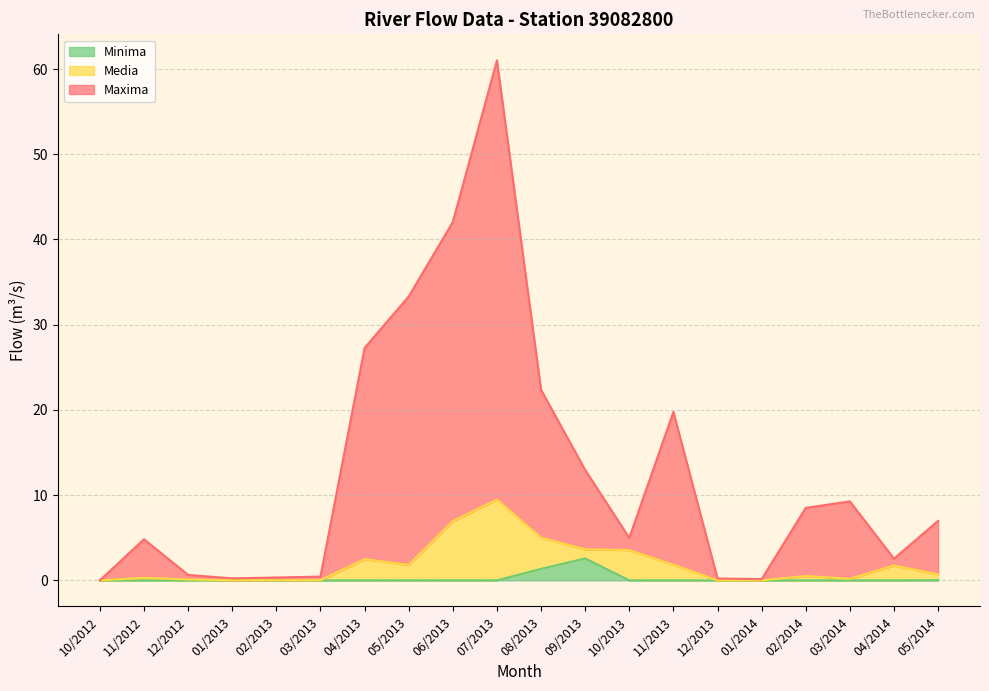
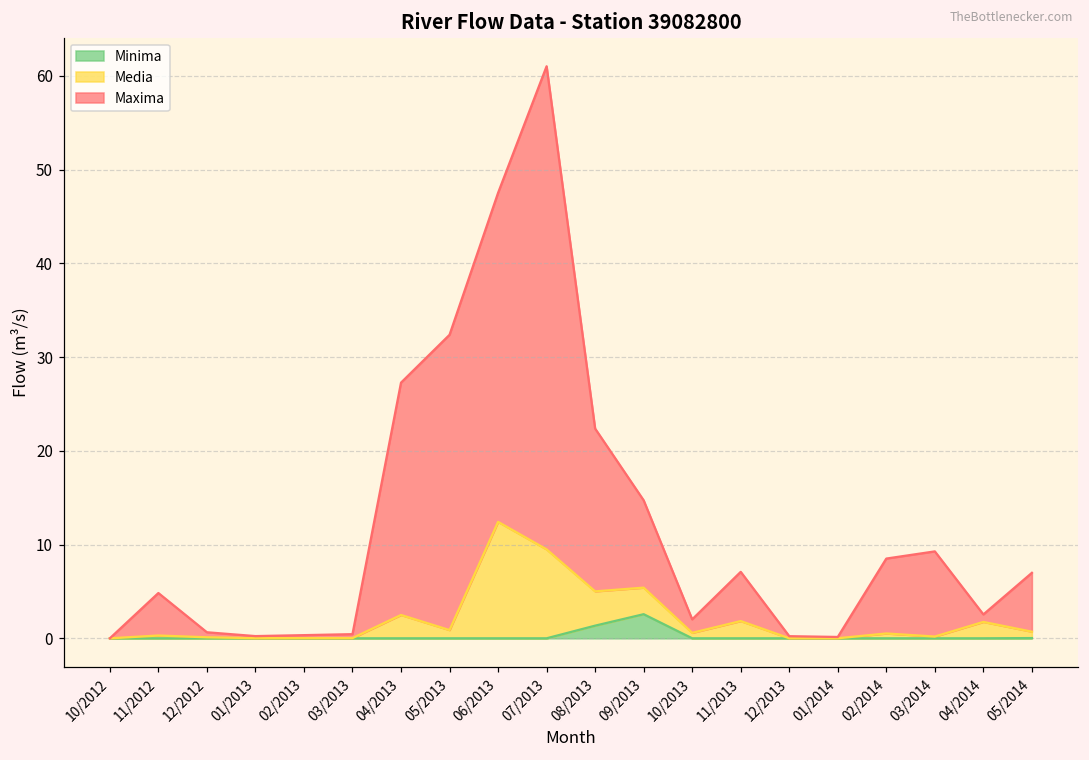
  {
    "Minima": {
      "04/2013": 0,
      "05/2013": 0,
      "06/2013": 0,
      "07/2013": 0,
      "08/2013": 1,
      "09/2013": 3,
      "10/2013": 0,
      "11/2013": 0,
      "02/2014": 0,
      "04/2014": 0,
      "05/2014": 0
    },
    "Media": {
      "04/2013": 2,
-     "05/2013": 2,
-     "06/2013": 7,
+     "05/2013": 1,
+     "06/2013": 12,
      "07/2013": 9,
      "08/2013": 4,
-     "09/2013": 1,
-     "10/2013": 4,
+     "09/2013": 3,
+     "10/2013": 1,
      "11/2013": 2,
      "02/2014": 1,
      "04/2014": 2,
      "05/2014": 1
    },
    "Maxima": {
      "11/2012": 5,
      "12/2012": 1,
      "02/2013": 0,
      "03/2013": 0,
      "04/2013": 25,
      "05/2013": 31,
      "06/2013": 35,
      "07/2013": 52,
      "08/2013": 17,
      "09/2013": 9,
      "10/2013": 1,
-     "11/2013": 18,
+     "11/2013": 5,
      "02/2014": 8,
      "03/2014": 9,
      "04/2014": 1,
      "05/2014": 6
    }
  }
